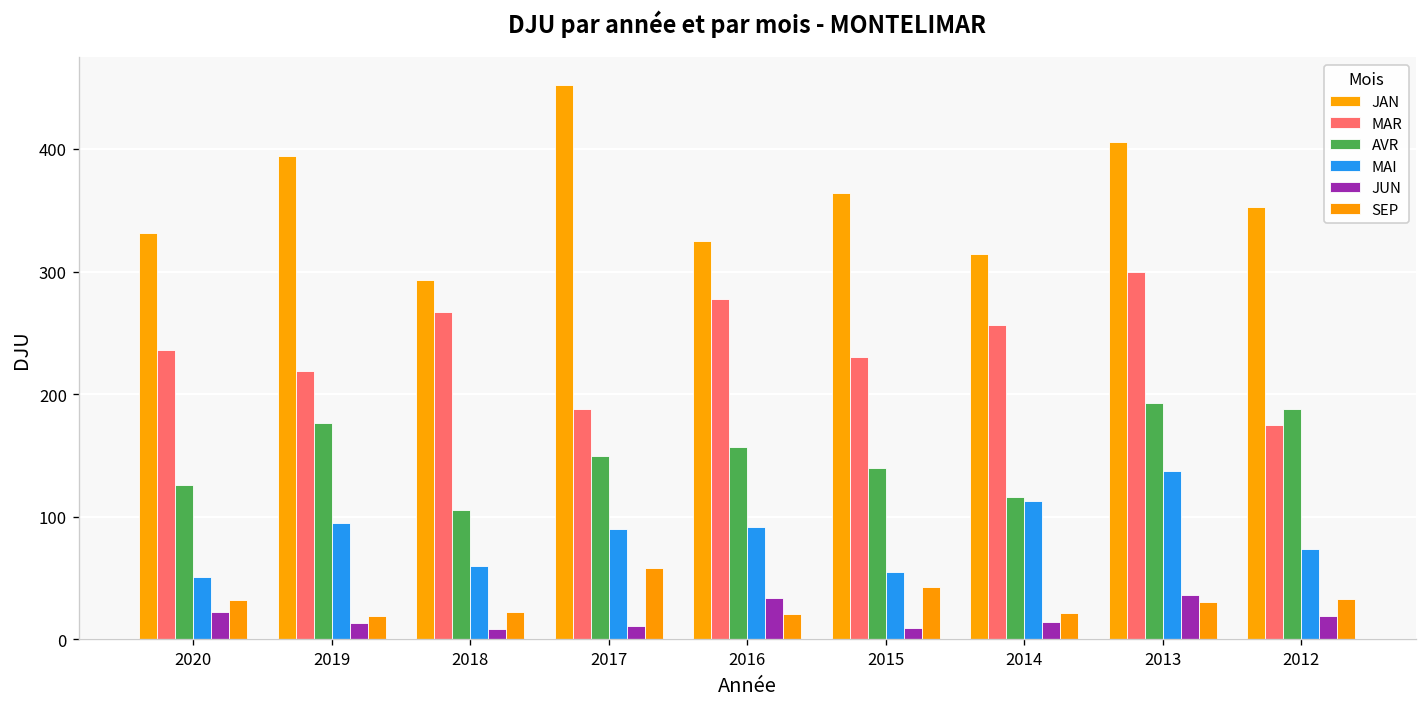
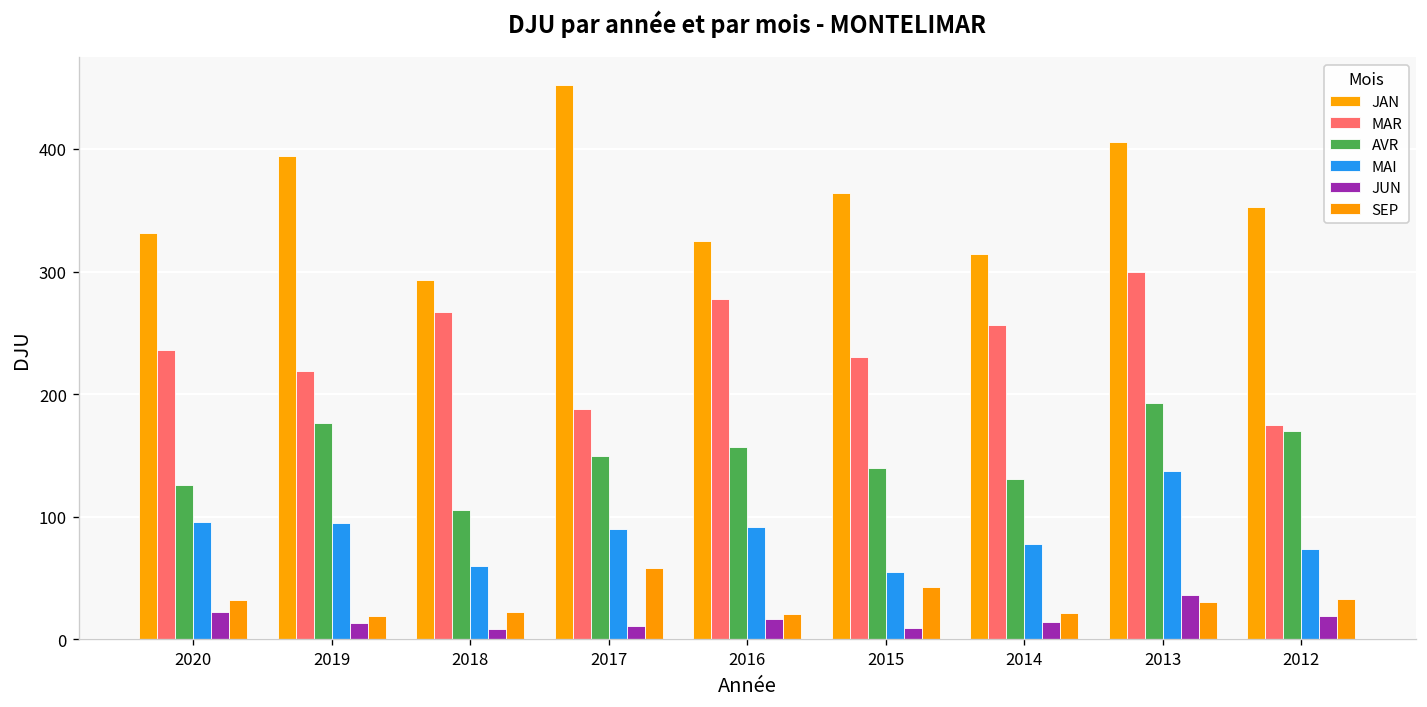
  {
    "MAR": {
      "2020": 236,
      "2019": 219,
      "2018": 267,
      "2017": 188,
      "2016": 277,
      "2015": 230,
      "2014": 256,
      "2013": 299,
      "2012": 175
    },
    "AVR": {
      "2020": 126,
      "2019": 177,
      "2018": 106,
      "2017": 149,
      "2016": 157,
      "2015": 140,
-     "2014": 116,
+     "2014": 131,
      "2013": 193,
-     "2012": 188
+     "2012": 170
    },
    "MAI": {
-     "2020": 51,
+     "2020": 96,
      "2019": 95,
      "2018": 60,
      "2017": 90,
      "2016": 91,
      "2015": 55,
-     "2014": 113,
+     "2014": 78,
      "2013": 137,
      "2012": 74
    },
    "JUN": {
      "2020": 22,
      "2019": 14,
      "2018": 9,
      "2017": 11,
-     "2016": 34,
+     "2016": 17,
      "2015": 10,
      "2014": 14,
      "2013": 36,
      "2012": 19
    }
  }
